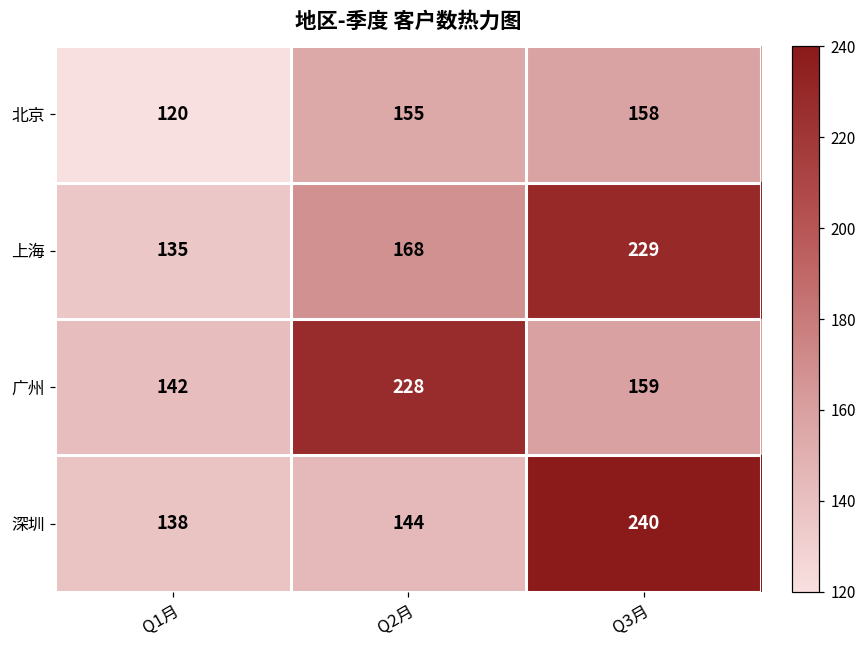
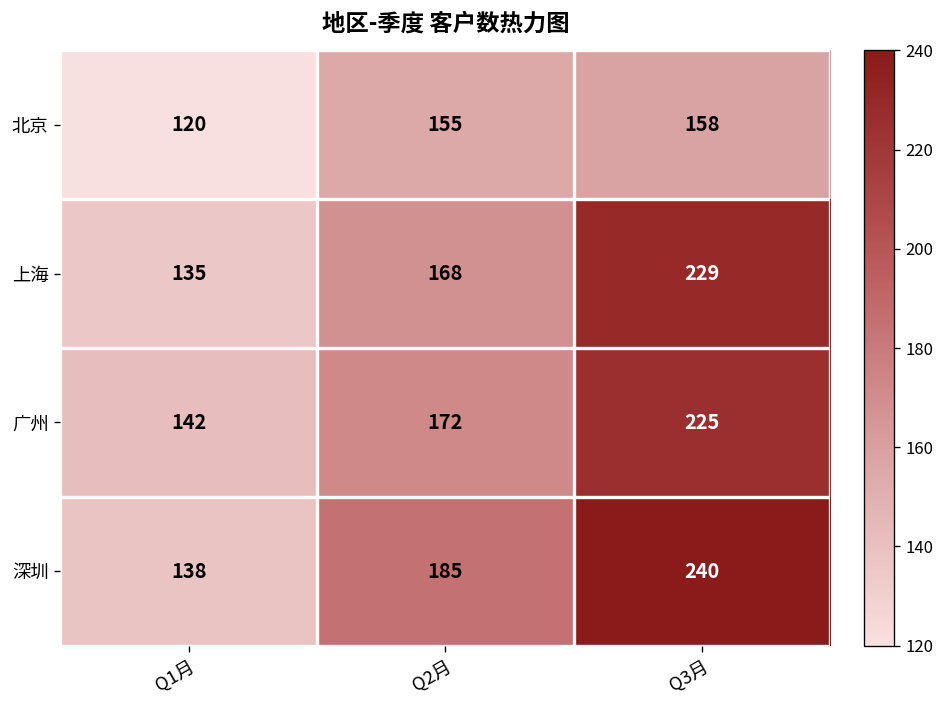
  {
    "北京": {
      "Q1月": 120,
      "Q2月": 155,
      "Q3月": 158
    },
    "上海": {
      "Q1月": 135,
      "Q2月": 168,
      "Q3月": 229
    },
    "广州": {
      "Q1月": 142,
-     "Q2月": 228,
-     "Q3月": 159
+     "Q2月": 172,
+     "Q3月": 225
    },
    "深圳": {
      "Q1月": 138,
-     "Q2月": 144,
+     "Q2月": 185,
      "Q3月": 240
    }
  }
